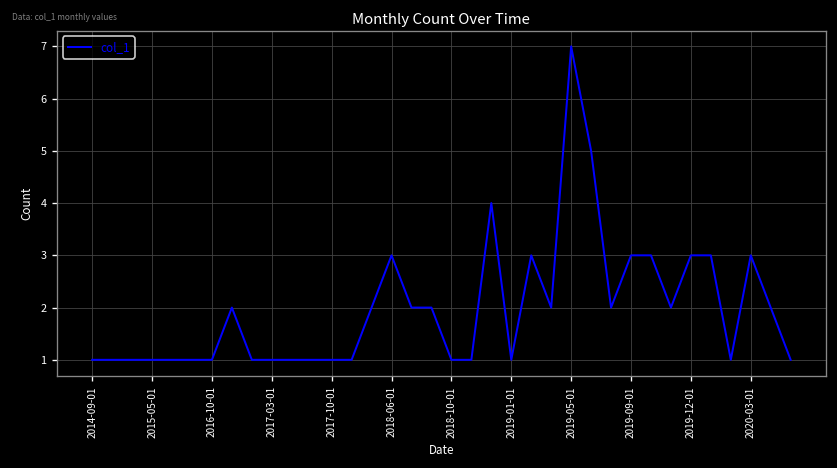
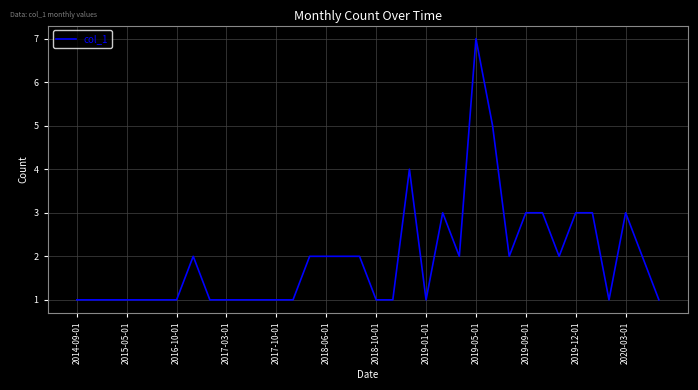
  {
    "2014-09-01": 1,
    "2015-05-01": 1,
    "2016-10-01": 1,
    "2017-03-01": 1,
    "2017-10-01": 1,
-   "2018-06-01": 3,
+   "2018-06-01": 2,
    "2018-10-01": 1,
    "2019-01-01": 1,
    "2019-05-01": 7,
    "2019-09-01": 3,
    "2019-12-01": 3,
    "2020-03-01": 3
  }
